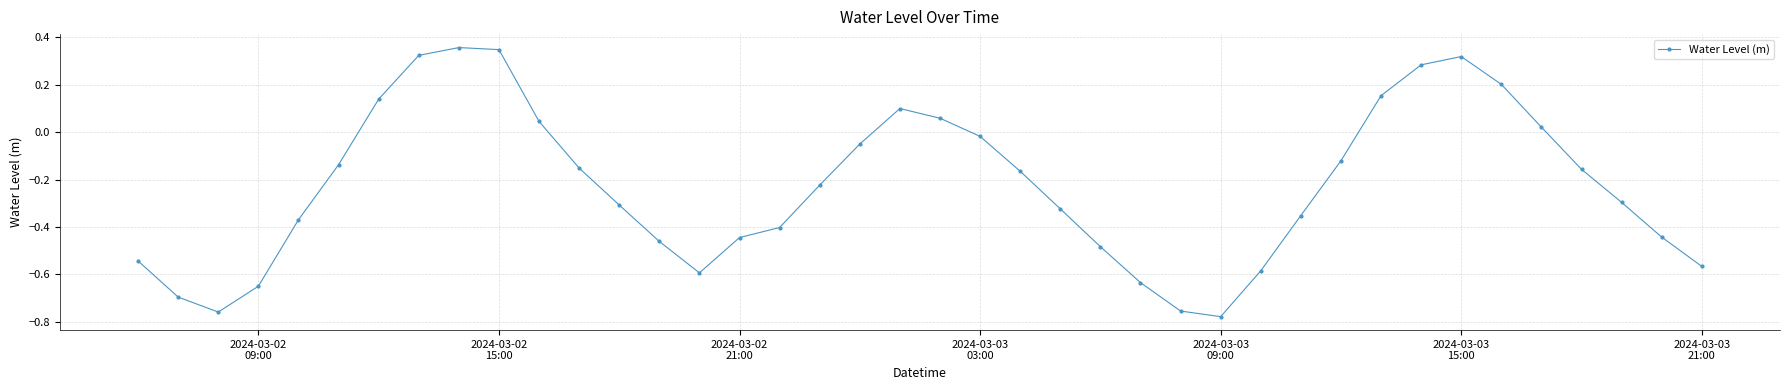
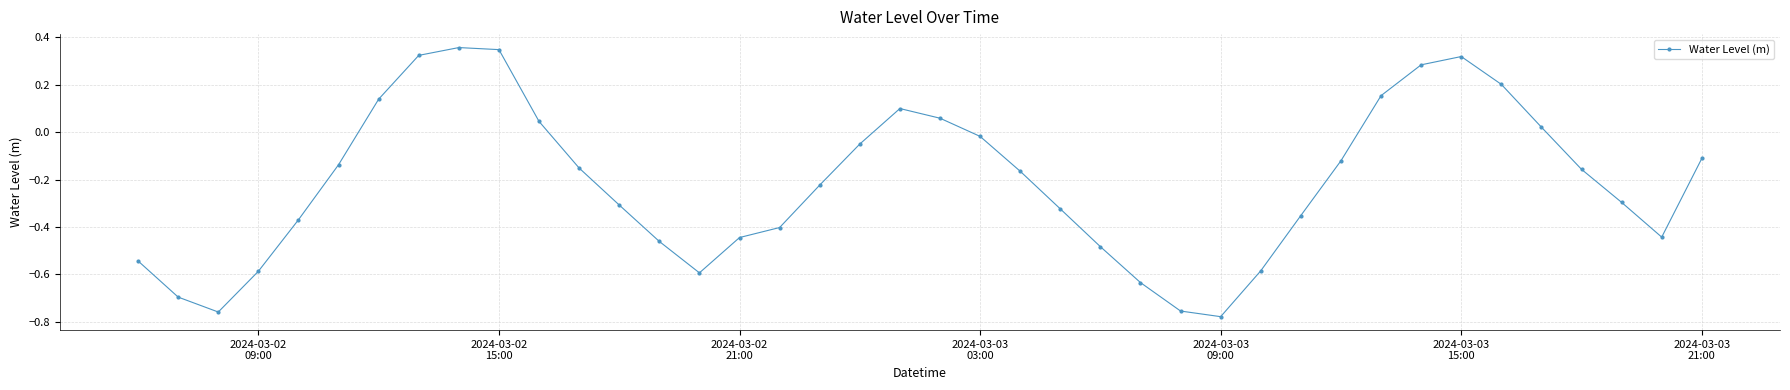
  {
-   "2024-03-02 09:00": -0.65,
+   "2024-03-02 09:00": -0.59,
    "2024-03-02 15:00": 0.35,
    "2024-03-02 21:00": -0.44,
    "2024-03-03 03:00": -0.02,
    "2024-03-03 09:00": -0.78,
    "2024-03-03 15:00": 0.32,
-   "2024-03-03 21:00": -0.57
+   "2024-03-03 21:00": -0.11
  }
